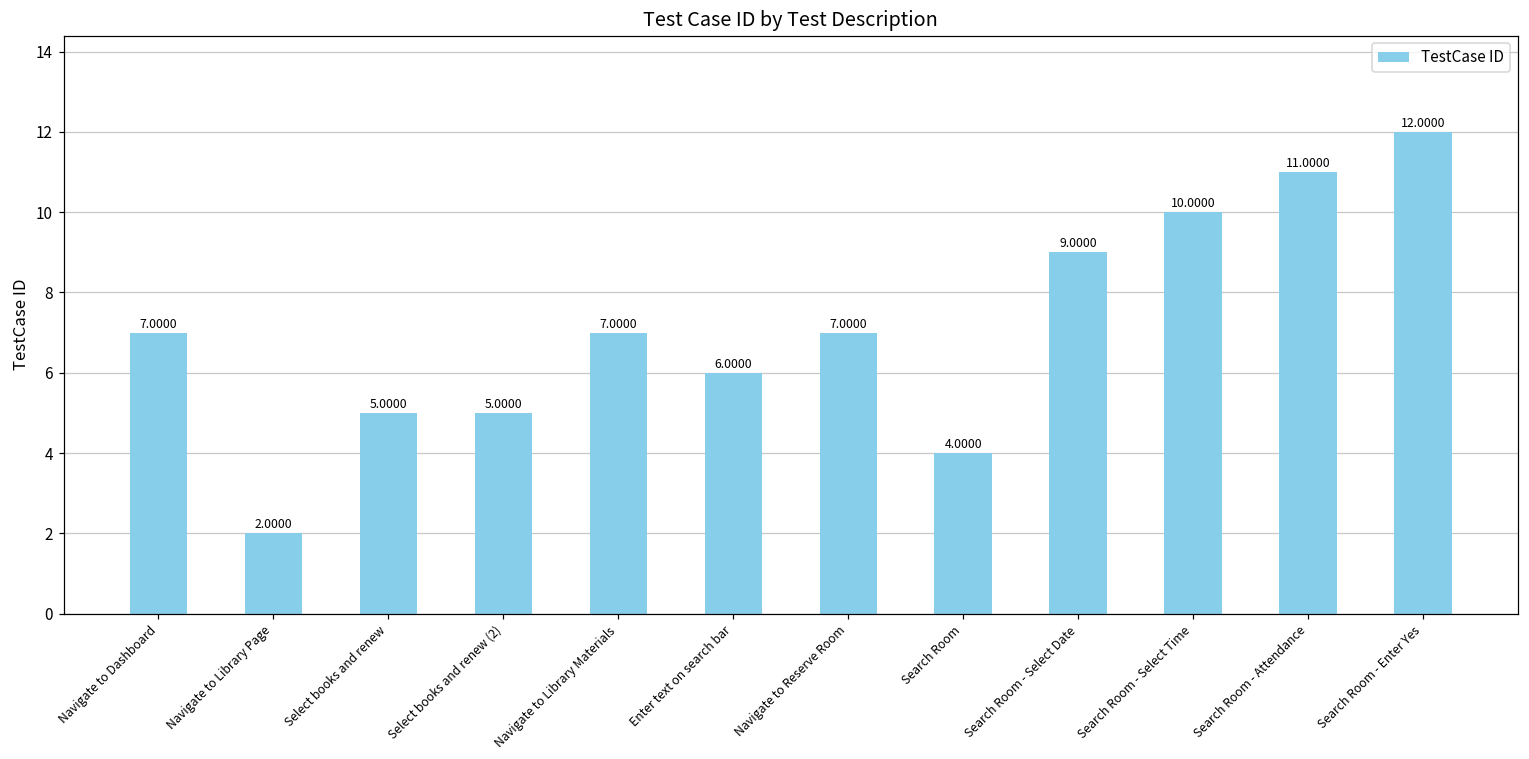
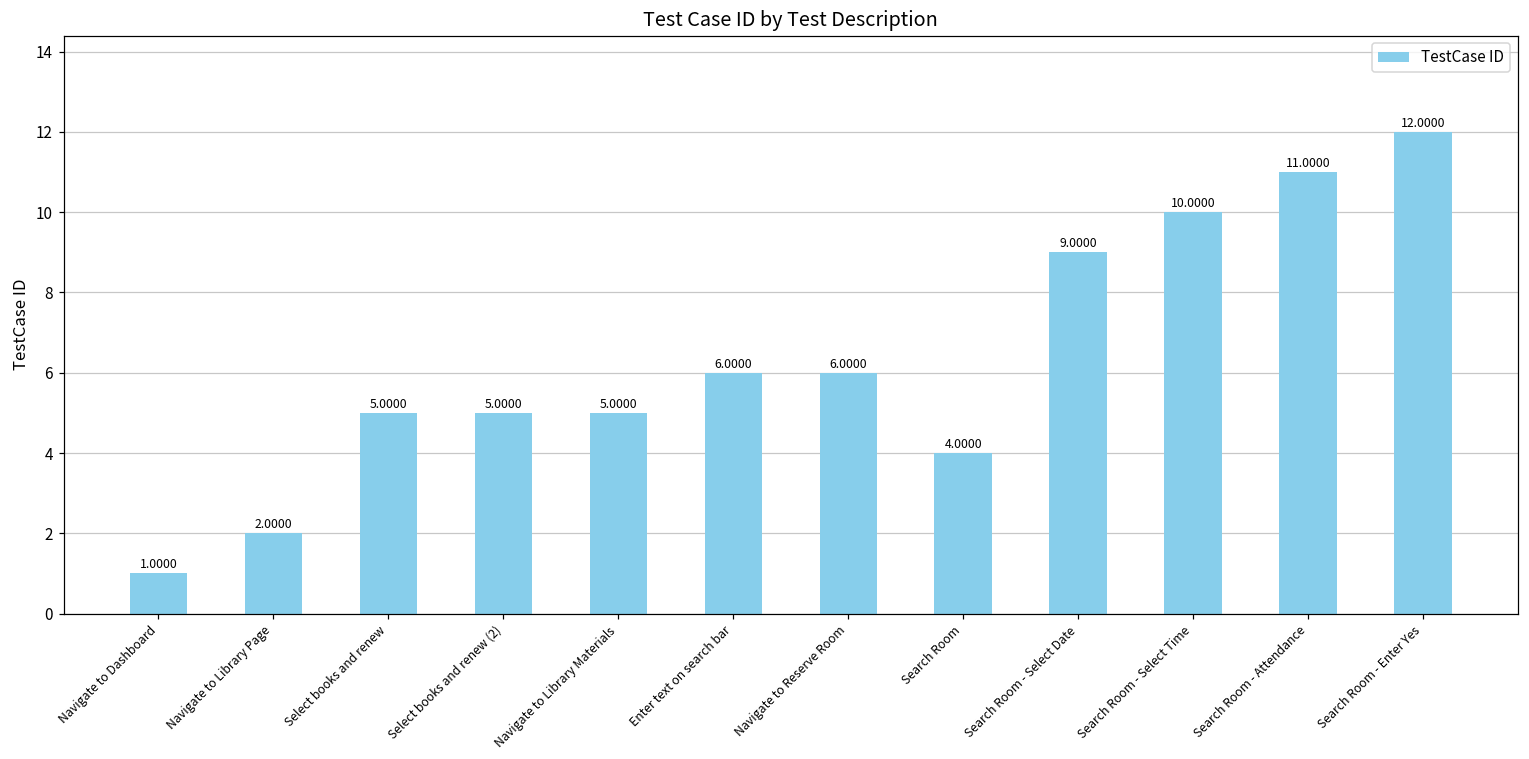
  {
-   "Navigate to Dashboard": 7.0000,
+   "Navigate to Dashboard": 1.0000,
    "Navigate to Library Page": 2.0000,
    "Select books and renew": 5.0000,
    "Select books and renew (2)": 5.0000,
-   "Navigate to Library Materials": 7.0000,
+   "Navigate to Library Materials": 5.0000,
    "Enter text on search bar": 6.0000,
-   "Navigate to Reserve Room": 7.0000,
+   "Navigate to Reserve Room": 6.0000,
    "Search Room": 4.0000,
    "Search Room - Select Date": 9.0000,
    "Search Room - Select Time": 10.0000,
    "Search Room - Attendance": 11.0000,
    "Search Room - Enter Yes": 12.0000
  }
